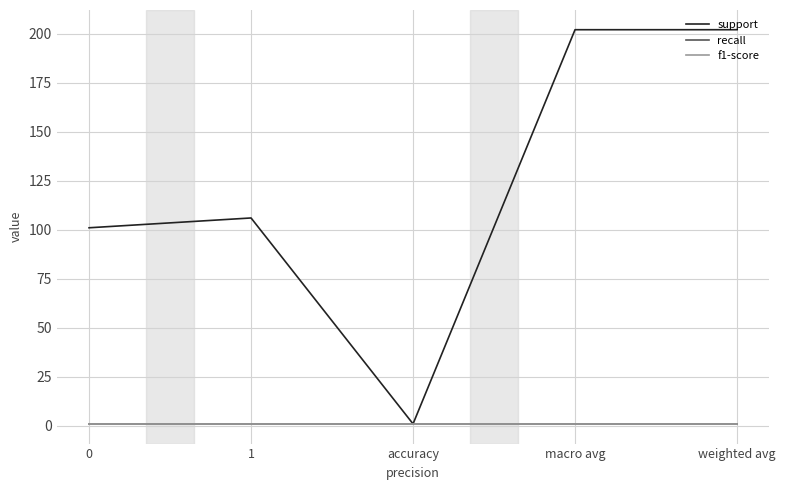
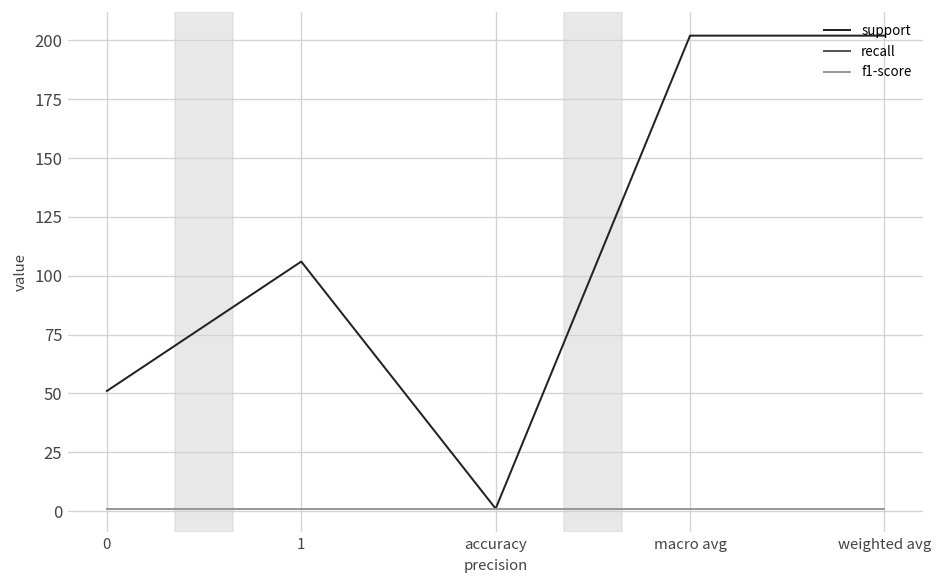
  {
    "support": {
-     "0": 101,
+     "0": 51,
      "1": 106,
      "macro avg": 202,
      "weighted avg": 202
    },
    "f1-score": {
      "0": 1,
      "1": 1,
      "macro avg": 1,
      "weighted avg": 1
    }
  }
